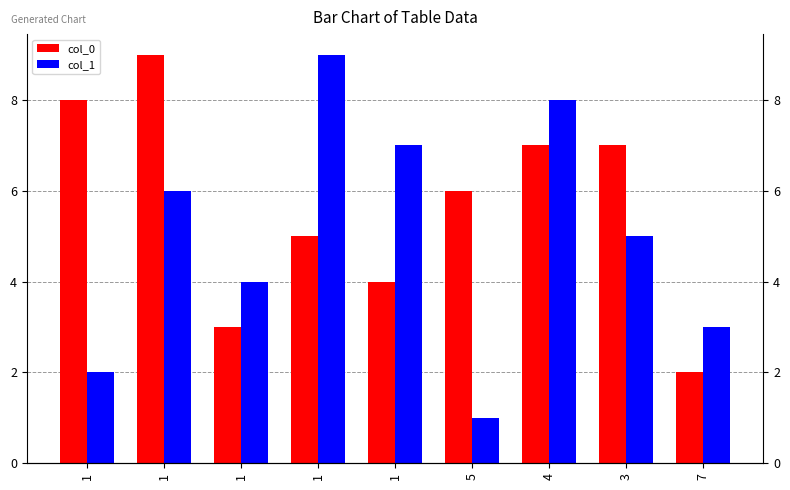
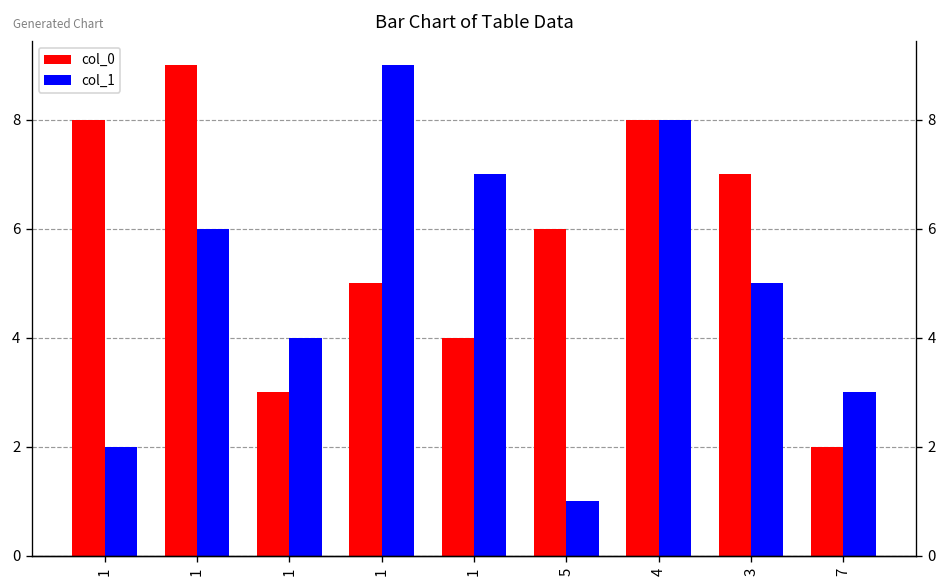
  {
    "col_0": {
      "5": 6,
-     "4": 7,
+     "4": 8,
      "3": 7,
      "7": 2
    },
    "col_1": {
      "5": 1,
      "4": 8,
      "3": 5,
      "7": 3
    }
  }
